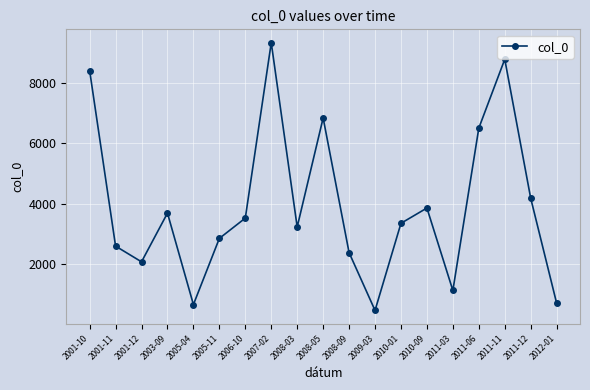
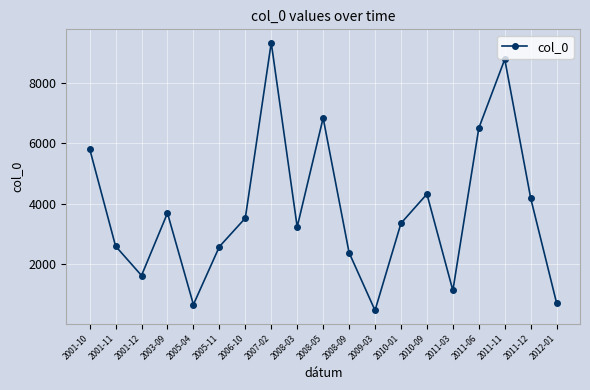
  {
-   "2001-10": 8400,
+   "2001-10": 5800,
    "2001-11": 2600,
-   "2001-12": 2100,
+   "2001-12": 1600,
    "2003-09": 3700,
    "2005-04": 700,
-   "2005-11": 2800,
+   "2005-11": 2600,
    "2006-10": 3500,
    "2007-02": 9300,
    "2008-03": 3200,
    "2008-05": 6800,
    "2008-09": 2400,
    "2009-03": 500,
    "2010-01": 3300,
-   "2010-09": 3900,
+   "2010-09": 4300,
    "2011-03": 1100,
    "2011-06": 6500,
    "2011-11": 8800,
    "2011-12": 4200,
    "2012-01": 700
  }
